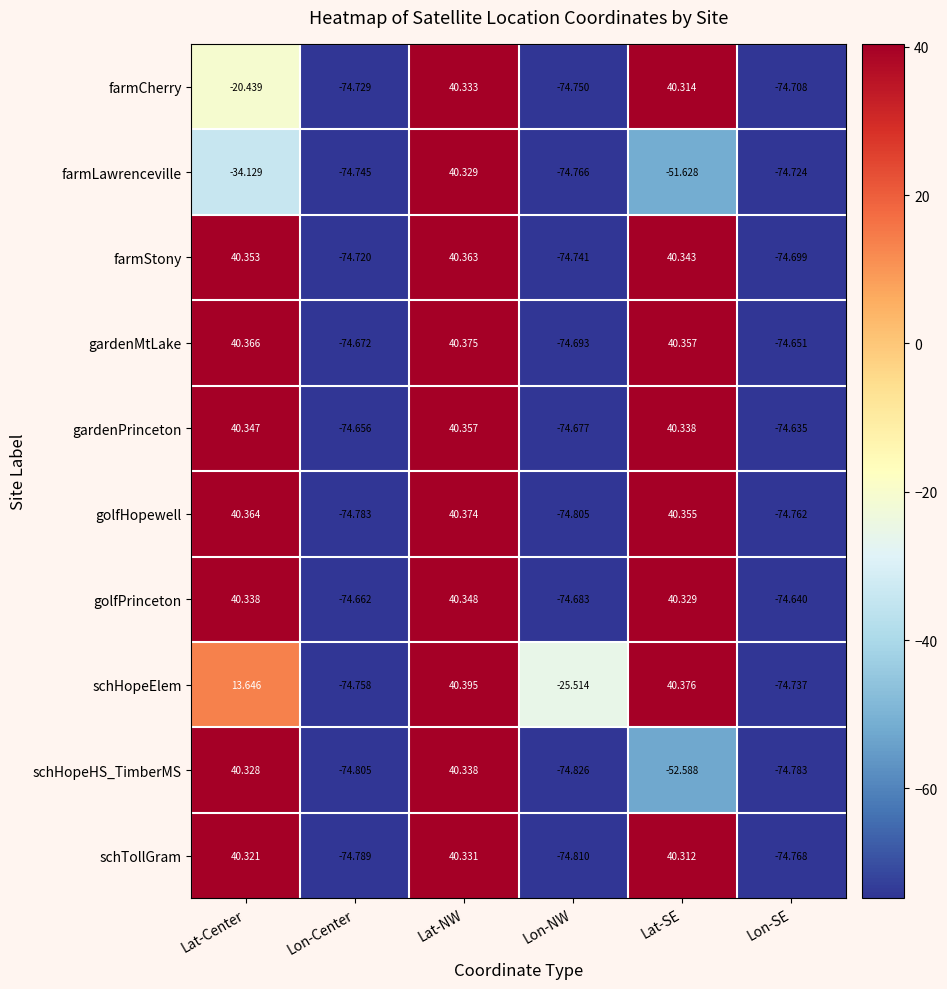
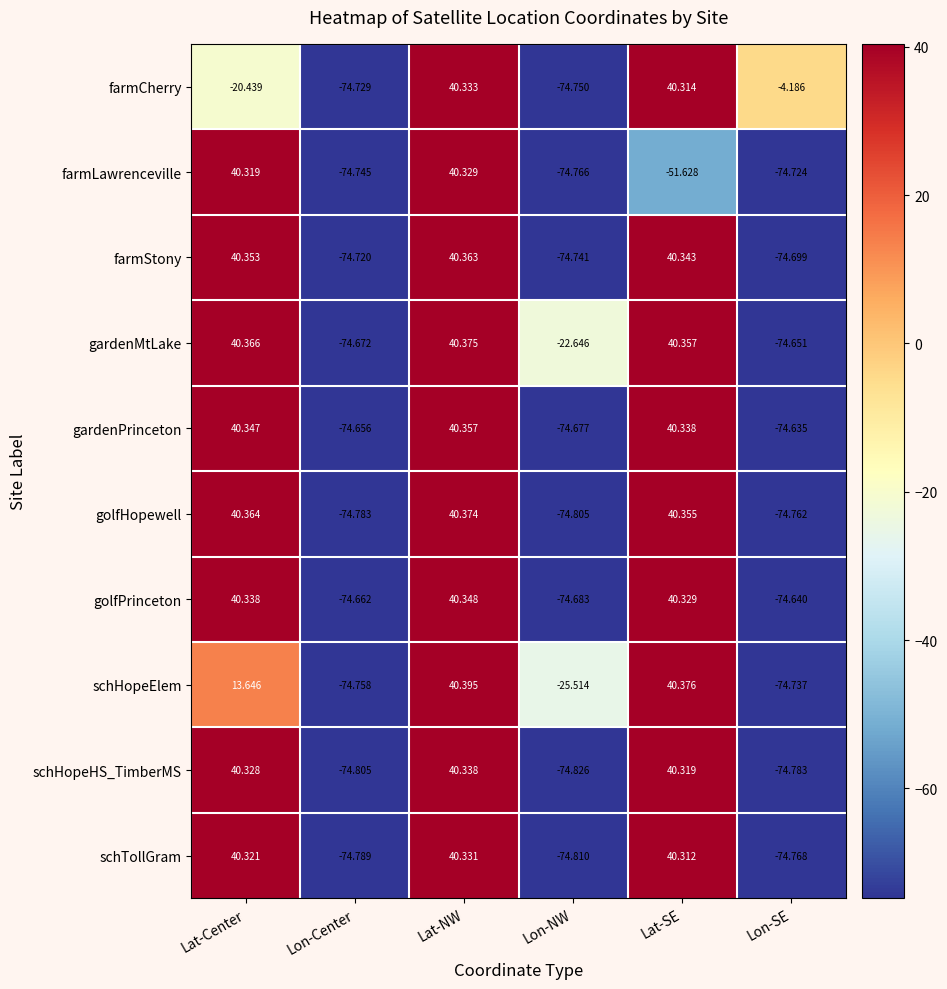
  {
    "farmCherry": {
      "Lat-Center": -20.439,
      "Lon-Center": -74.729,
      "Lat-NW": 40.333,
      "Lon-NW": -74.750,
      "Lat-SE": 40.314,
-     "Lon-SE": -74.708
+     "Lon-SE": -4.186
    },
    "farmLawrenceville": {
-     "Lat-Center": -34.129,
+     "Lat-Center": 40.319,
      "Lon-Center": -74.745,
      "Lat-NW": 40.329,
      "Lon-NW": -74.766,
      "Lat-SE": -51.628,
      "Lon-SE": -74.724
    },
    "farmStony": {
      "Lat-Center": 40.353,
      "Lon-Center": -74.720,
      "Lat-NW": 40.363,
      "Lon-NW": -74.741,
      "Lat-SE": 40.343,
      "Lon-SE": -74.699
    },
    "gardenMtLake": {
      "Lat-Center": 40.366,
      "Lon-Center": -74.672,
      "Lat-NW": 40.375,
-     "Lon-NW": -74.693,
+     "Lon-NW": -22.646,
      "Lat-SE": 40.357,
      "Lon-SE": -74.651
    },
    "gardenPrinceton": {
      "Lat-Center": 40.347,
      "Lon-Center": -74.656,
      "Lat-NW": 40.357,
      "Lon-NW": -74.677,
      "Lat-SE": 40.338,
      "Lon-SE": -74.635
    },
    "golfHopewell": {
      "Lat-Center": 40.364,
      "Lon-Center": -74.783,
      "Lat-NW": 40.374,
      "Lon-NW": -74.805,
      "Lat-SE": 40.355,
      "Lon-SE": -74.762
    },
    "golfPrinceton": {
      "Lat-Center": 40.338,
      "Lon-Center": -74.662,
      "Lat-NW": 40.348,
      "Lon-NW": -74.683,
      "Lat-SE": 40.329,
      "Lon-SE": -74.640
    },
    "schHopeElem": {
      "Lat-Center": 13.646,
      "Lon-Center": -74.758,
      "Lat-NW": 40.395,
      "Lon-NW": -25.514,
      "Lat-SE": 40.376,
      "Lon-SE": -74.737
    },
    "schHopeHS_TimberMS": {
      "Lat-Center": 40.328,
      "Lon-Center": -74.805,
      "Lat-NW": 40.338,
      "Lon-NW": -74.826,
-     "Lat-SE": -52.588,
+     "Lat-SE": 40.319,
      "Lon-SE": -74.783
    },
    "schTollGram": {
      "Lat-Center": 40.321,
      "Lon-Center": -74.789,
      "Lat-NW": 40.331,
      "Lon-NW": -74.810,
      "Lat-SE": 40.312,
      "Lon-SE": -74.768
    }
  }
